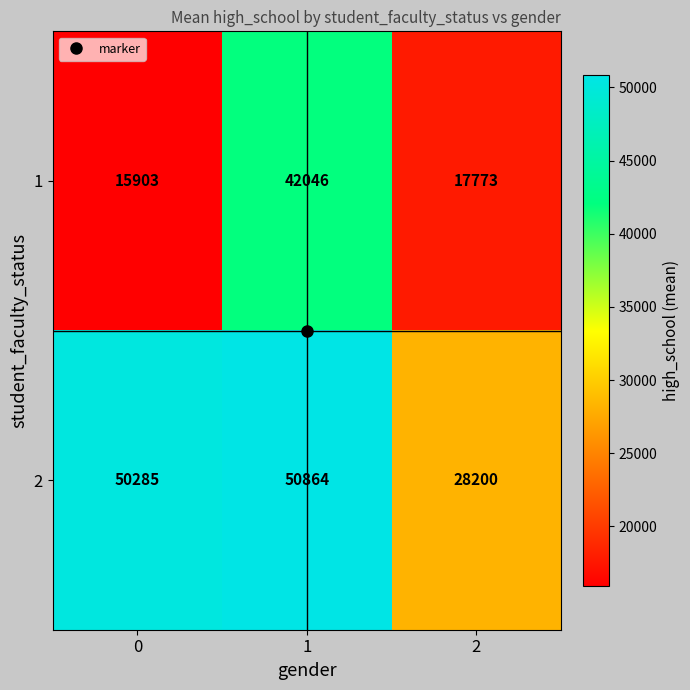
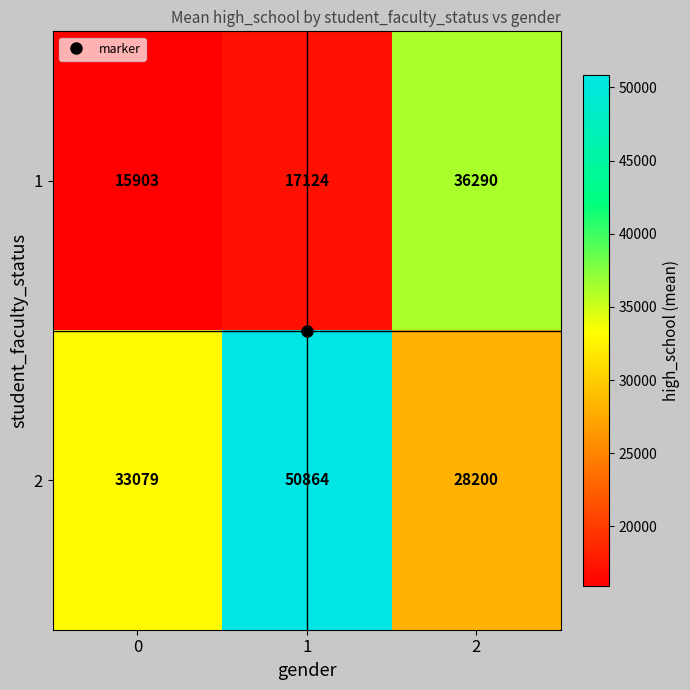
  {
    "1": {
      "0": 15903,
-     "1": 42046,
-     "2": 17773
+     "1": 17124,
+     "2": 36290
    },
    "2": {
-     "0": 50285,
+     "0": 33079,
      "1": 50864,
      "2": 28200
    }
  }
